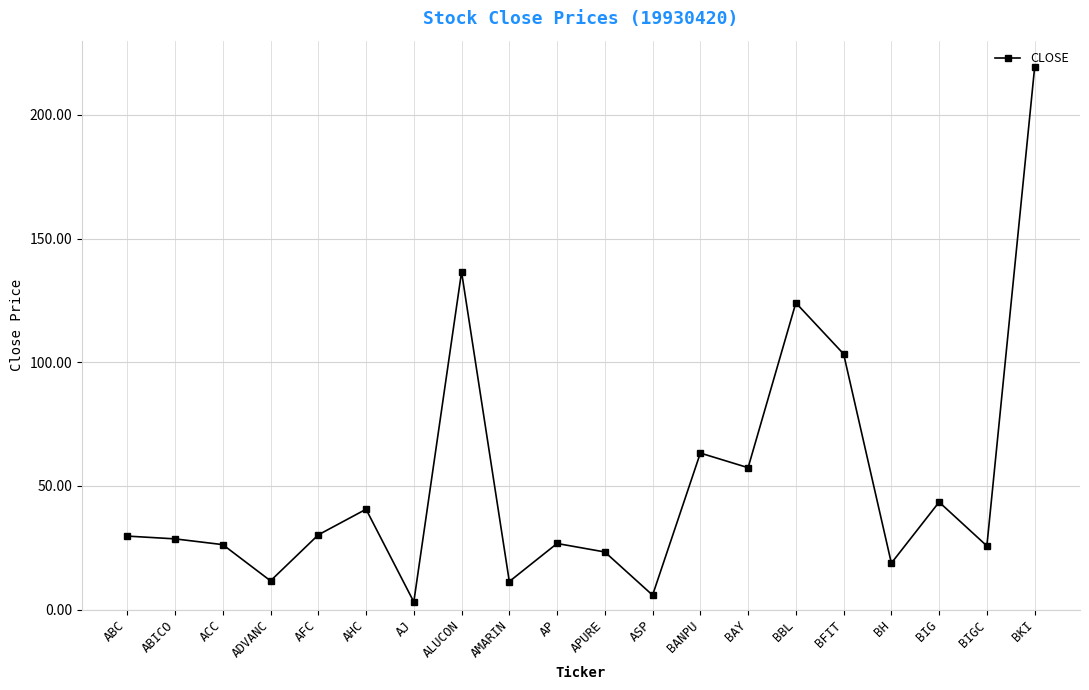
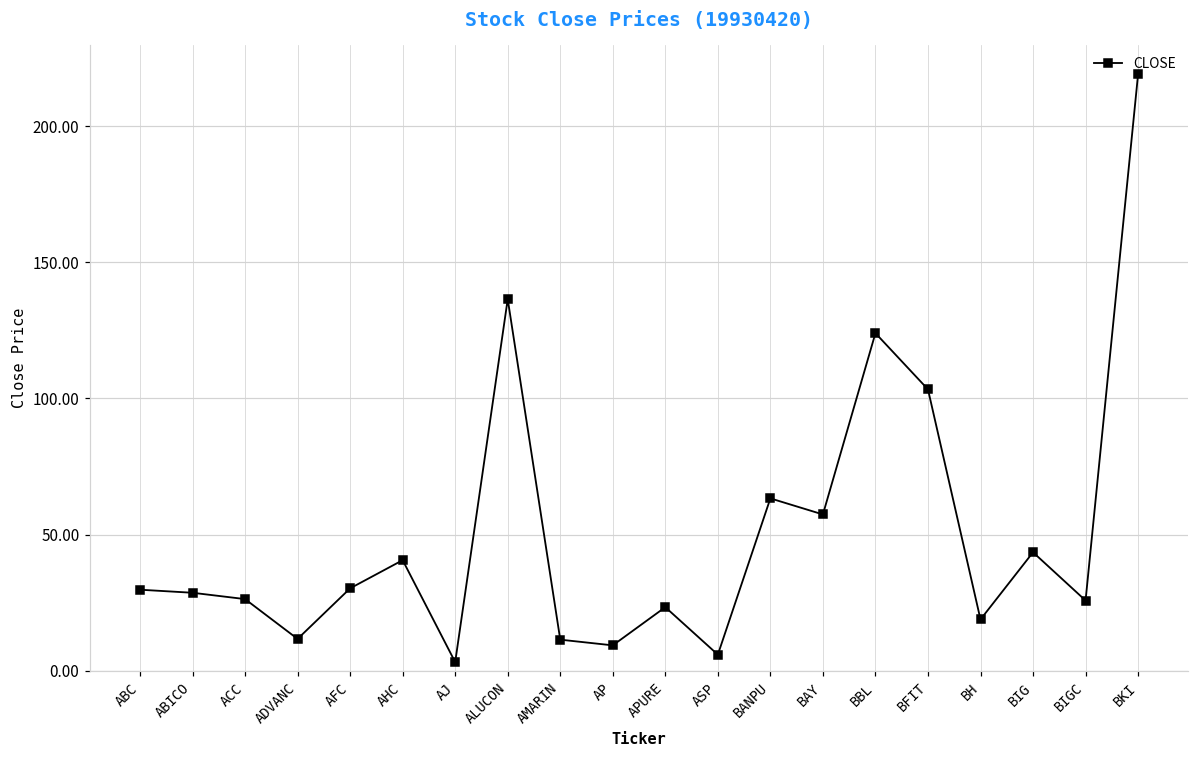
  {
    "ABC": 30,
    "ABICO": 29,
    "ACC": 26,
    "ADVANC": 12,
    "AFC": 30,
    "AHC": 41,
    "AJ": 3,
    "ALUCON": 137,
    "AMARIN": 11,
-   "AP": 27,
+   "AP": 9,
    "APURE": 23,
    "ASP": 6,
    "BANPU": 63,
    "BAY": 57,
    "BBL": 124,
    "BFIT": 103,
    "BH": 19,
    "BIG": 44,
    "BIGC": 26,
    "BKI": 219
  }
